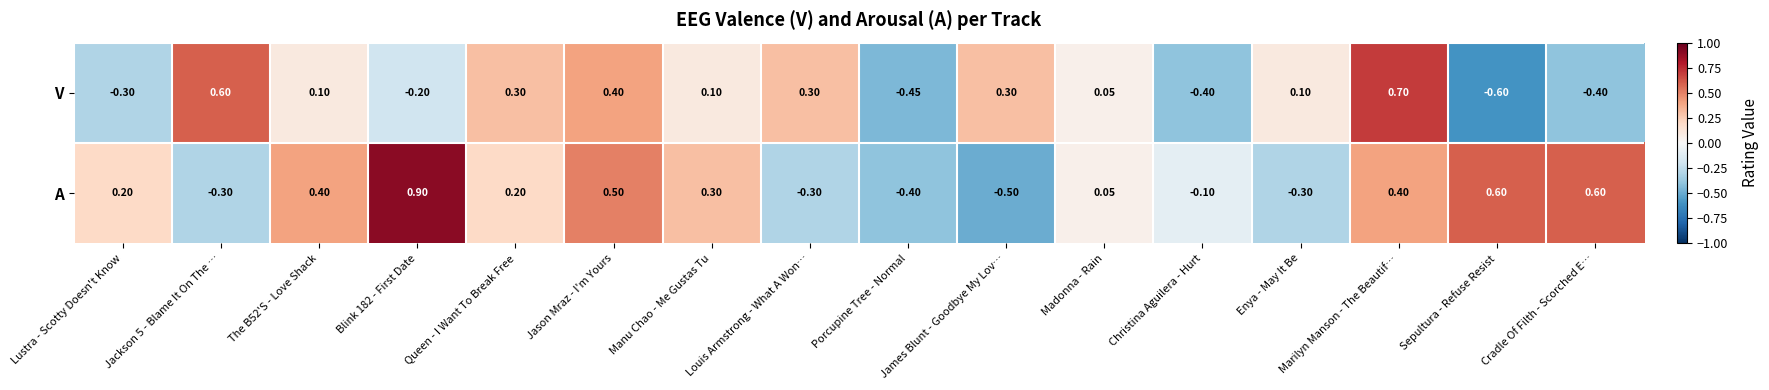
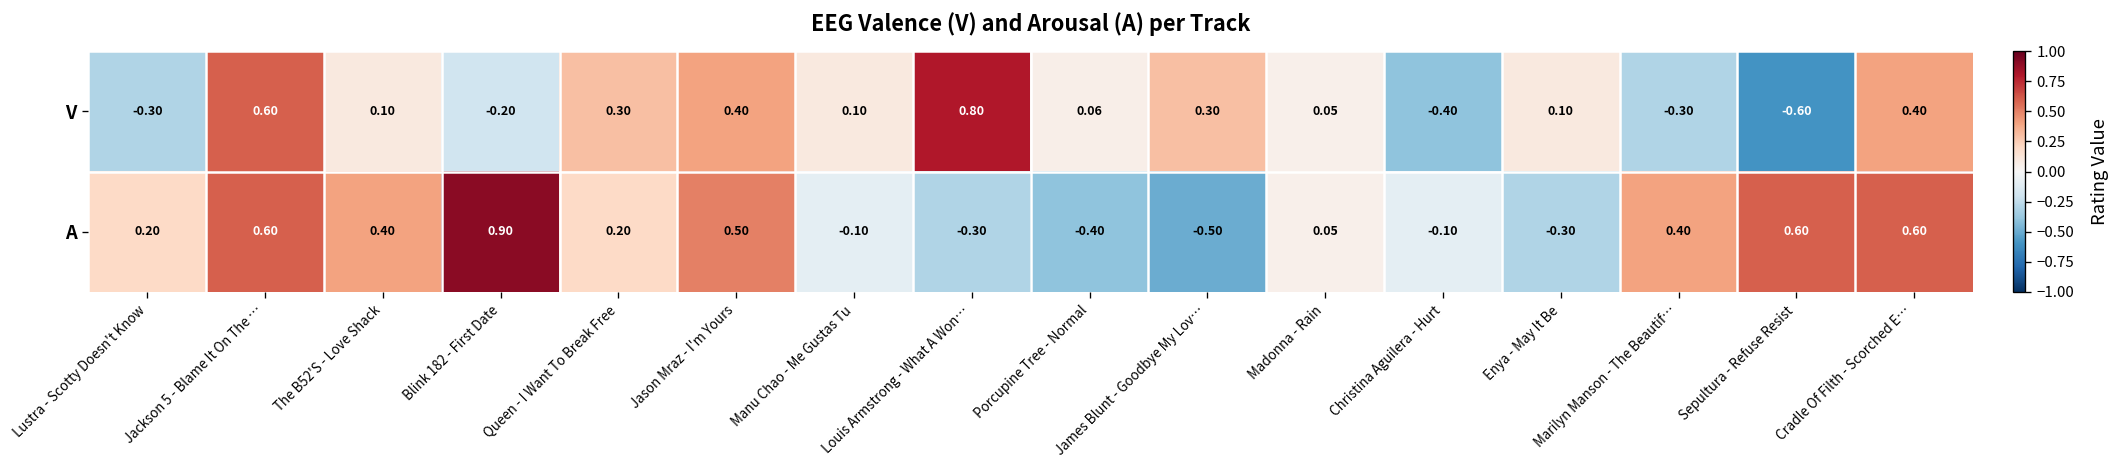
  {
    "V": {
      "Lustra - Scotty Doesn't Know": -0.30,
      "Jackson 5 - Blame It On The …": 0.60,
      "The B52'S - Love Shack": 0.10,
      "Blink 182 - First Date": -0.20,
      "Queen - I Want To Break Free": 0.30,
      "Jason Mraz - I'm Yours": 0.40,
      "Manu Chao - Me Gustas Tu": 0.10,
-     "Louis Armstrong - What A Won…": 0.30,
-     "Porcupine Tree - Normal": -0.45,
+     "Louis Armstrong - What A Won…": 0.80,
+     "Porcupine Tree - Normal": 0.06,
      "James Blunt - Goodbye My Lov…": 0.30,
      "Madonna - Rain": 0.05,
      "Christina Aguilera - Hurt": -0.40,
      "Enya - May It Be": 0.10,
-     "Marilyn Manson - The Beautif…": 0.70,
+     "Marilyn Manson - The Beautif…": -0.30,
      "Sepultura - Refuse Resist": -0.60,
-     "Cradle Of Filth - Scorched E…": -0.40
+     "Cradle Of Filth - Scorched E…": 0.40
    },
    "A": {
      "Lustra - Scotty Doesn't Know": 0.20,
-     "Jackson 5 - Blame It On The …": -0.30,
+     "Jackson 5 - Blame It On The …": 0.60,
      "The B52'S - Love Shack": 0.40,
      "Blink 182 - First Date": 0.90,
      "Queen - I Want To Break Free": 0.20,
      "Jason Mraz - I'm Yours": 0.50,
-     "Manu Chao - Me Gustas Tu": 0.30,
+     "Manu Chao - Me Gustas Tu": -0.10,
      "Louis Armstrong - What A Won…": -0.30,
      "Porcupine Tree - Normal": -0.40,
      "James Blunt - Goodbye My Lov…": -0.50,
      "Madonna - Rain": 0.05,
      "Christina Aguilera - Hurt": -0.10,
      "Enya - May It Be": -0.30,
      "Marilyn Manson - The Beautif…": 0.40,
      "Sepultura - Refuse Resist": 0.60,
      "Cradle Of Filth - Scorched E…": 0.60
    }
  }
